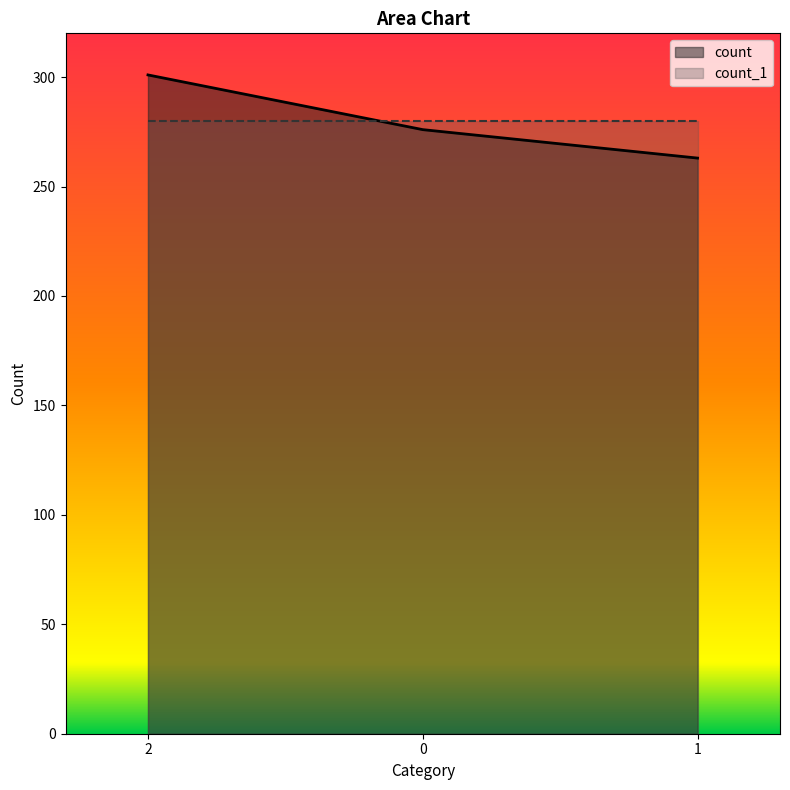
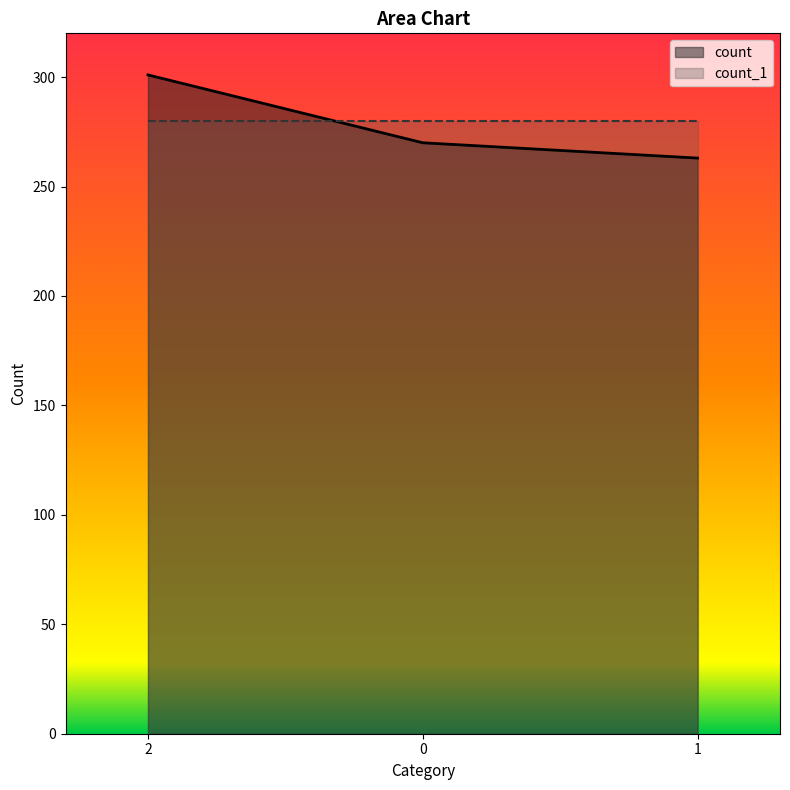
  {
    "count": {
      "2": 301,
-     "0": 276,
+     "0": 270,
      "1": 263
    },
    "count_1": {
      "2": 280,
      "0": 280,
      "1": 280
    }
  }
